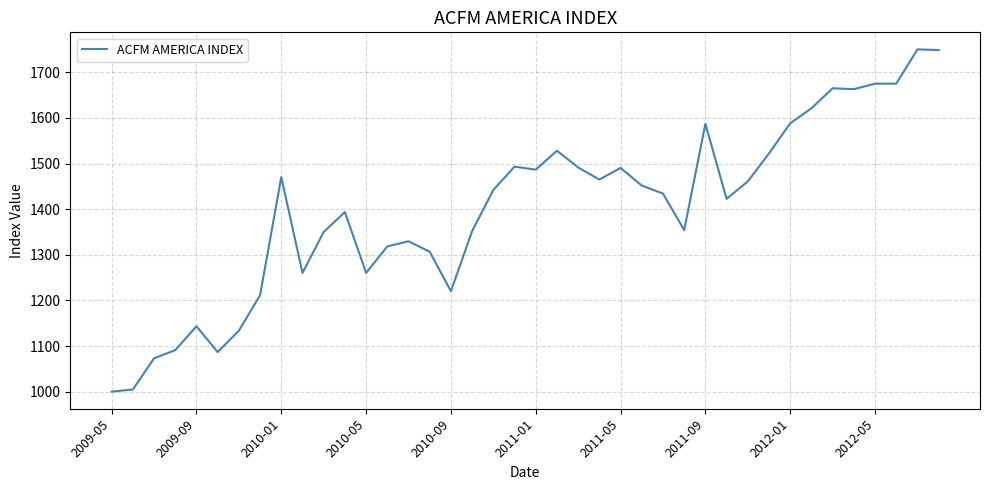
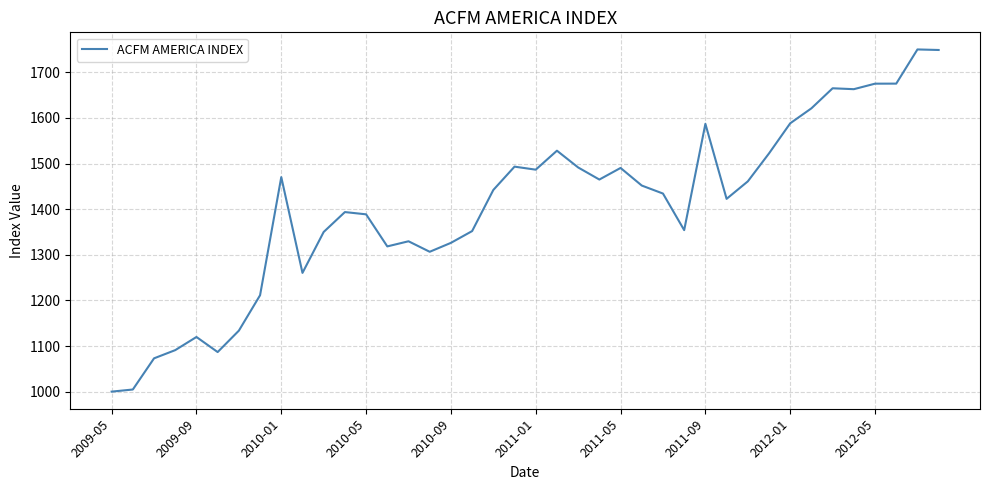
  {
    "2009-05": 1000,
-   "2009-09": 1140,
+   "2009-09": 1120,
    "2010-01": 1470,
-   "2010-05": 1260,
-   "2010-09": 1220,
+   "2010-05": 1390,
+   "2010-09": 1330,
    "2011-01": 1490,
    "2011-05": 1490,
    "2011-09": 1590,
    "2012-01": 1590,
    "2012-05": 1670
  }
